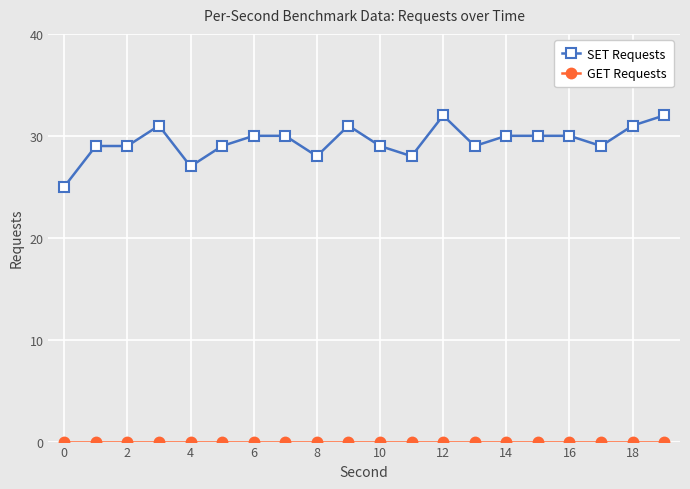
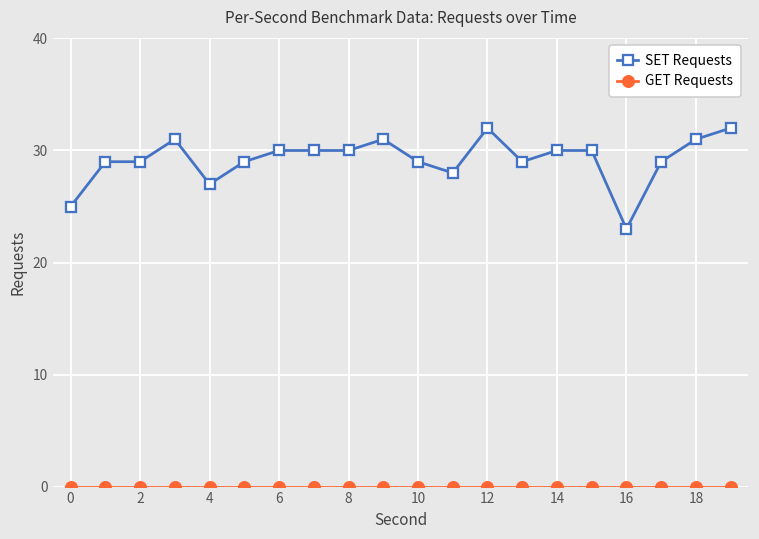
  {
    "SET Requests": {
      "0": 25,
      "2": 29,
      "4": 27,
      "6": 30,
-     "8": 28,
+     "8": 30,
      "10": 29,
      "12": 32,
      "14": 30,
-     "16": 30,
+     "16": 23,
      "18": 31
    },
    "GET Requests": {
      "0": 0,
      "2": 0,
      "4": 0,
      "6": 0,
      "8": 0,
      "10": 0,
      "12": 0,
      "14": 0,
      "16": 0,
      "18": 0
    }
  }
